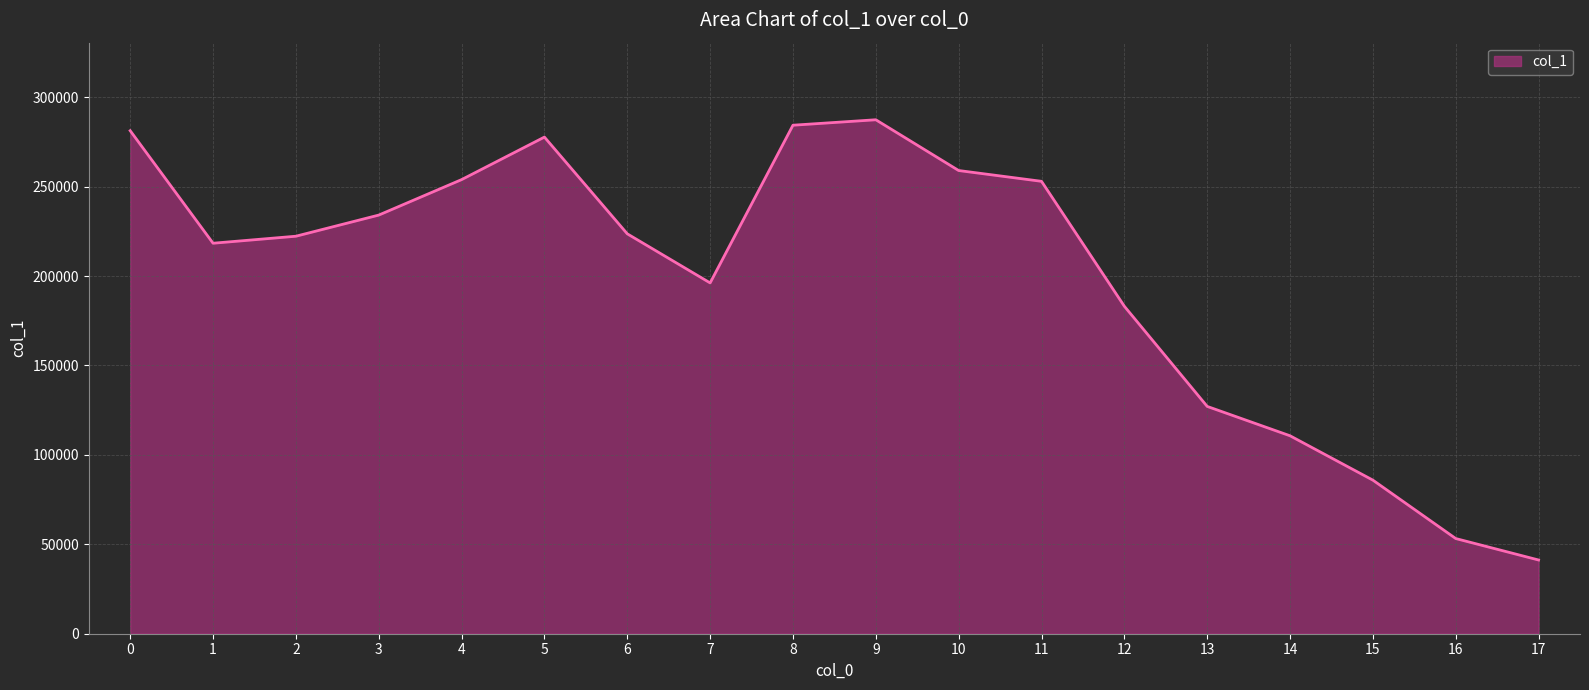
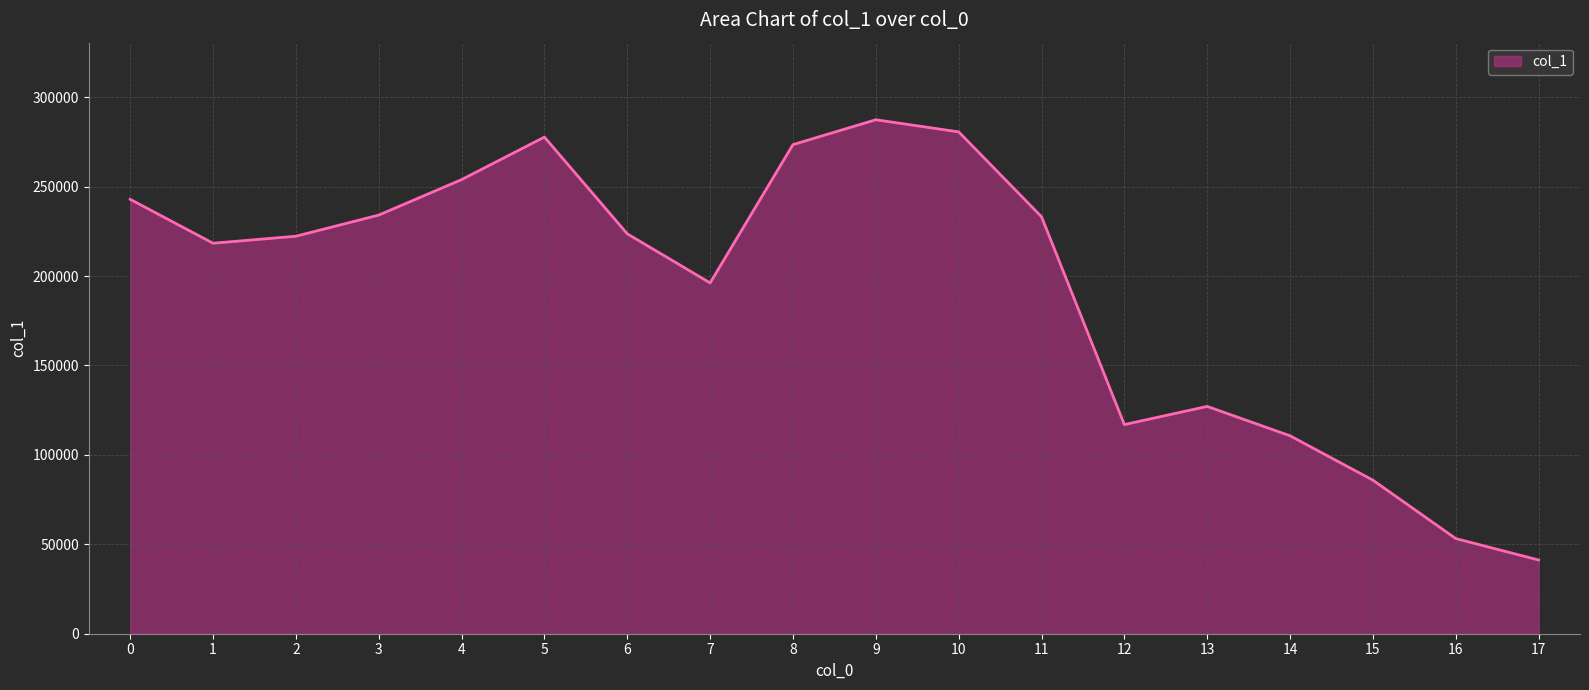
  {
-   "0": 281000,
+   "0": 243000,
    "1": 218000,
    "2": 222000,
    "3": 234000,
    "4": 254000,
    "5": 278000,
    "6": 224000,
    "7": 196000,
-   "8": 284000,
+   "8": 274000,
    "9": 287000,
-   "10": 259000,
-   "11": 253000,
-   "12": 183000,
+   "10": 281000,
+   "11": 233000,
+   "12": 117000,
    "13": 127000,
    "14": 111000,
    "15": 86000,
    "16": 53000,
    "17": 41000
  }
